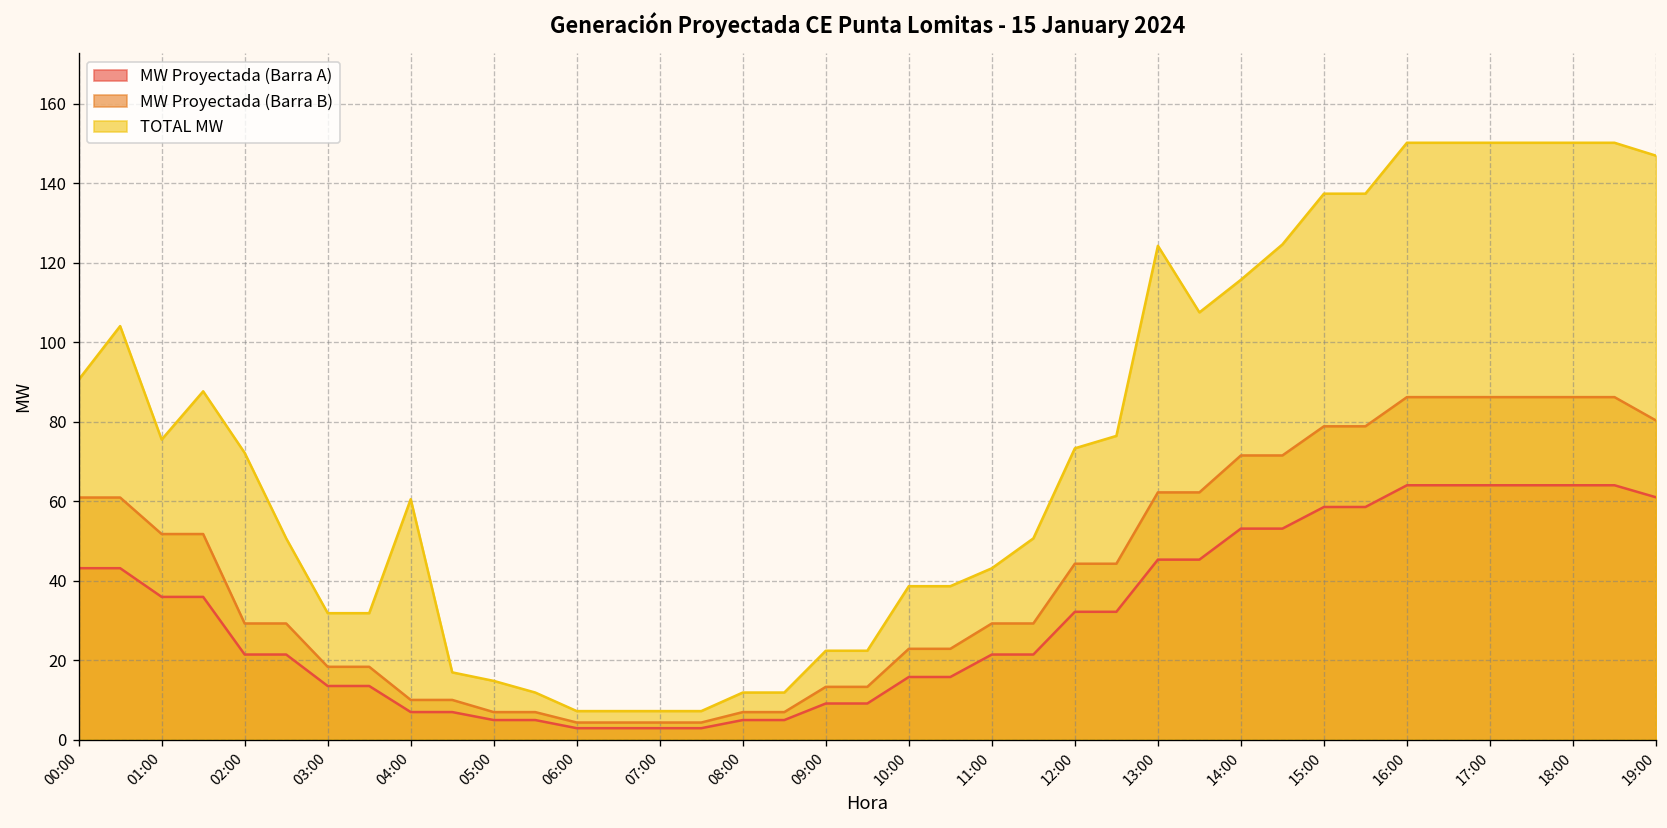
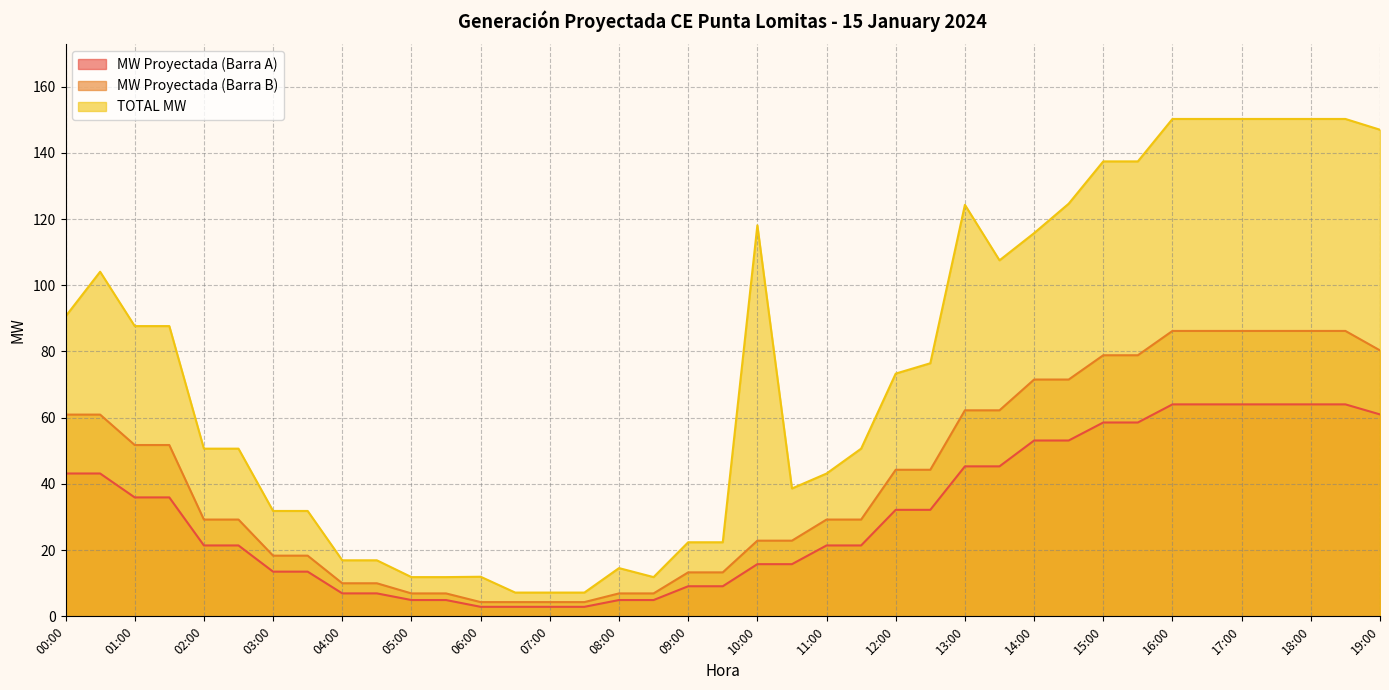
  {
    "TOTAL MW": {
      "00:00": 91,
-     "01:00": 76,
-     "02:00": 72,
+     "01:00": 88,
+     "02:00": 51,
      "03:00": 32,
-     "04:00": 61,
-     "05:00": 15,
-     "06:00": 7,
+     "04:00": 17,
+     "05:00": 12,
+     "06:00": 12,
      "07:00": 7,
-     "08:00": 12,
+     "08:00": 15,
      "09:00": 22,
-     "10:00": 39,
+     "10:00": 118,
      "11:00": 43,
      "12:00": 73,
      "13:00": 124,
      "14:00": 116,
      "15:00": 137,
      "16:00": 150,
      "17:00": 150,
      "18:00": 150,
      "19:00": 147
    }
  }
